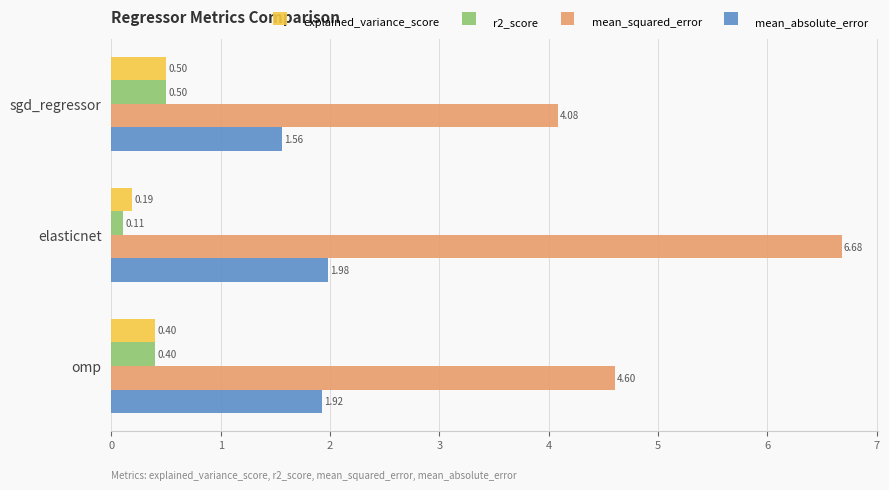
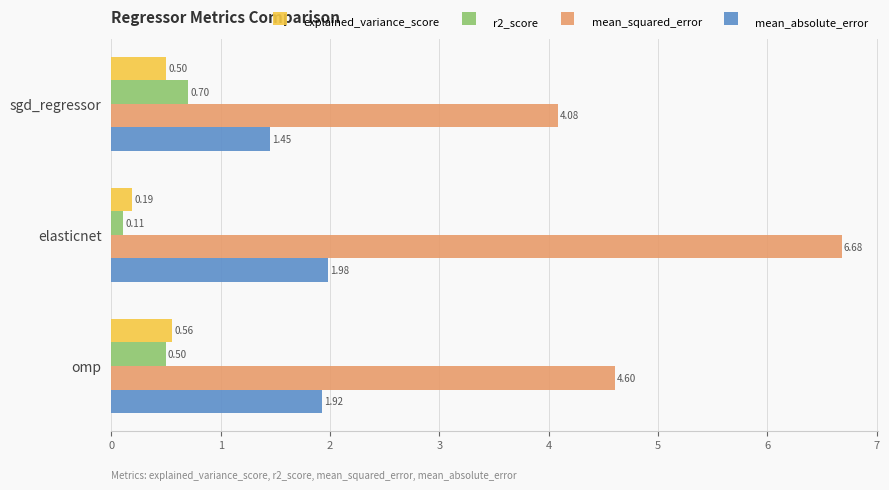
  {
    "explained_variance_score": {
      "sgd_regressor": 0.50,
      "elasticnet": 0.19,
-     "omp": 0.40
+     "omp": 0.56
    },
    "r2_score": {
-     "sgd_regressor": 0.50,
+     "sgd_regressor": 0.70,
      "elasticnet": 0.11,
-     "omp": 0.40
+     "omp": 0.50
    },
    "mean_squared_error": {
      "sgd_regressor": 4.08,
      "elasticnet": 6.68,
      "omp": 4.60
    },
    "mean_absolute_error": {
-     "sgd_regressor": 1.56,
+     "sgd_regressor": 1.45,
      "elasticnet": 1.98,
      "omp": 1.92
    }
  }
